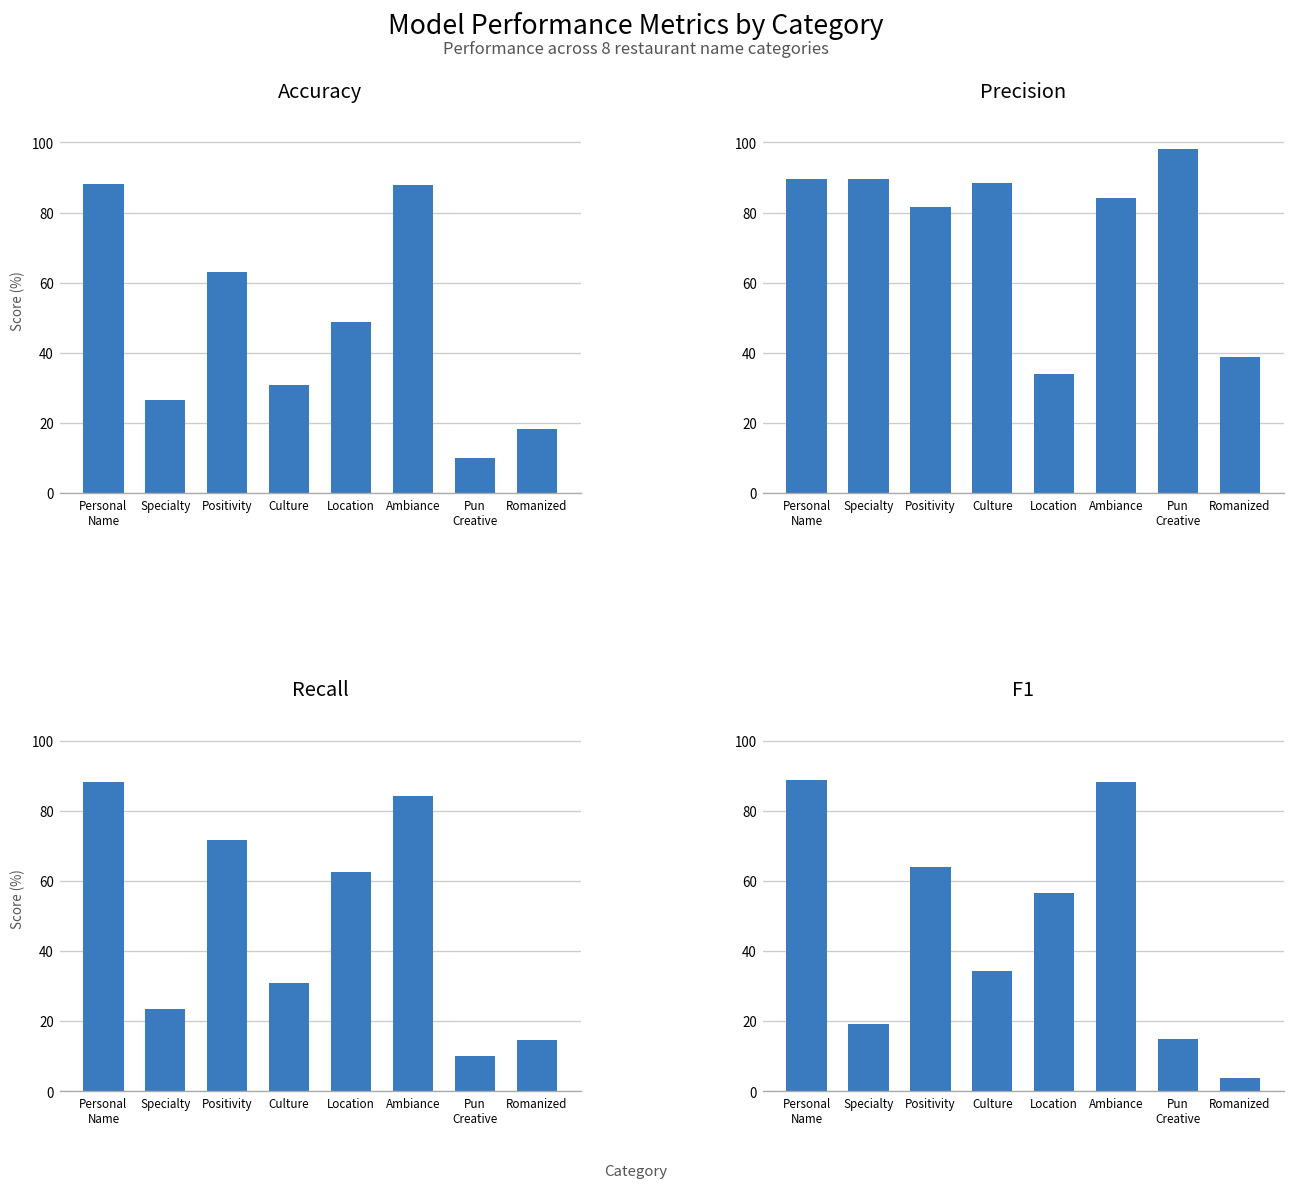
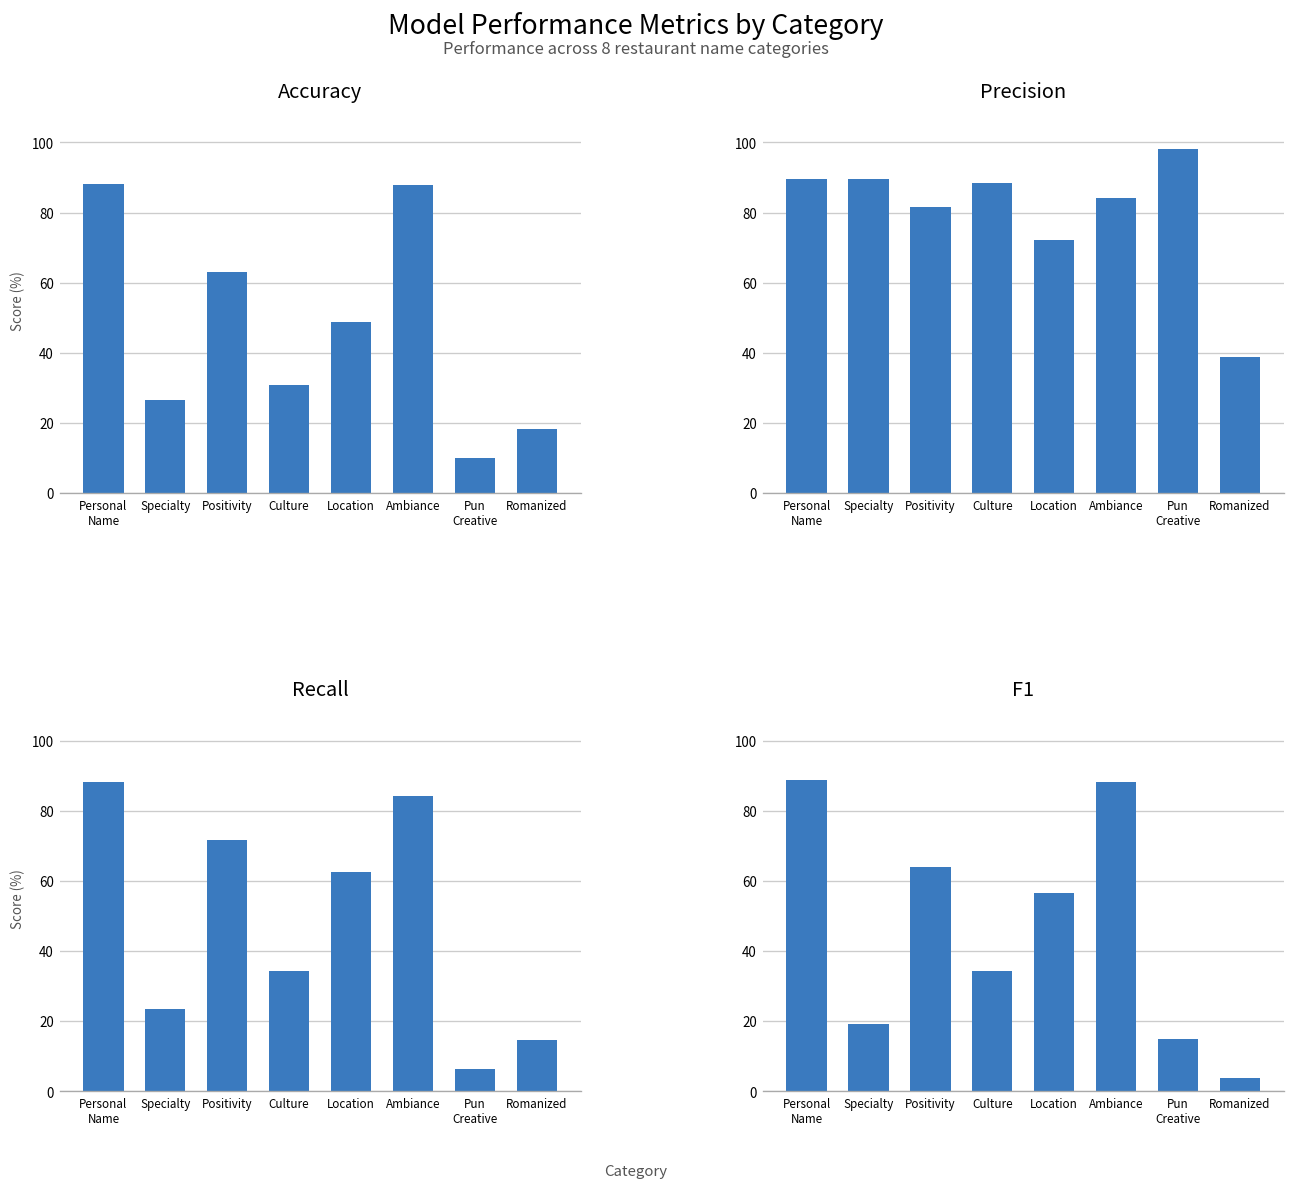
  {
    "Accuracy": {
      "Personal Name": 88,
      "Specialty": 27,
      "Positivity": 63,
      "Culture": 31,
      "Location": 49,
      "Ambiance": 88,
      "Pun Creative": 10,
      "Romanized": 18
    },
    "Precision": {
      "Personal Name": 90,
      "Specialty": 89,
      "Positivity": 82,
      "Culture": 88,
-     "Location": 34,
+     "Location": 72,
      "Ambiance": 84,
      "Pun Creative": 98,
      "Romanized": 39
    },
    "Recall": {
      "Personal Name": 88,
      "Specialty": 24,
      "Positivity": 72,
-     "Culture": 31,
+     "Culture": 34,
      "Location": 63,
      "Ambiance": 84,
-     "Pun Creative": 10,
+     "Pun Creative": 6,
      "Romanized": 15
    },
    "F1": {
      "Personal Name": 89,
      "Specialty": 19,
      "Positivity": 64,
      "Culture": 34,
      "Location": 57,
      "Ambiance": 88,
      "Pun Creative": 15,
      "Romanized": 4
    }
  }
